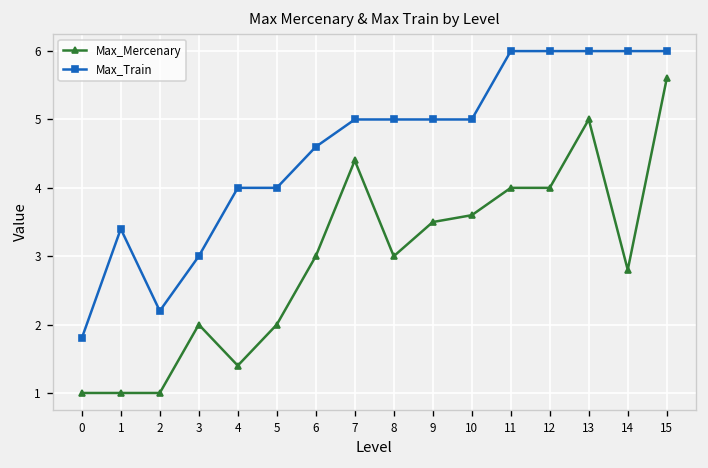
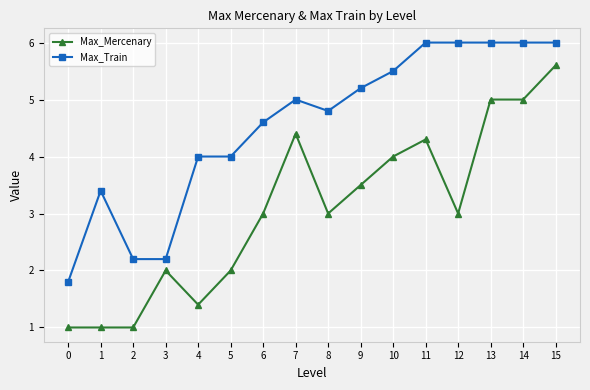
  {
    "Max_Mercenary": {
      "0": 1.0,
      "1": 1.0,
      "2": 1.0,
      "3": 2.0,
      "4": 1.4,
      "5": 2.0,
      "6": 3.0,
      "7": 4.4,
      "8": 3.0,
      "9": 3.5,
-     "10": 3.6,
-     "11": 4.0,
-     "12": 4,
+     "10": 4.0,
+     "11": 4.3,
+     "12": 3,
      "13": 5.0,
-     "14": 2.8,
+     "14": 5.0,
      "15": 5.6
    },
    "Max_Train": {
      "0": 1.8,
      "1": 3.4,
      "2": 2.2,
-     "3": 3.0,
+     "3": 2.2,
      "4": 4.0,
      "5": 4.0,
      "6": 4.6,
      "7": 5.0,
-     "8": 5.0,
-     "9": 5.0,
-     "10": 5.0,
+     "8": 4.8,
+     "9": 5.2,
+     "10": 5.5,
      "11": 6.0,
      "12": 6.0,
      "13": 6.0,
      "14": 6.0,
      "15": 6.0
    }
  }
